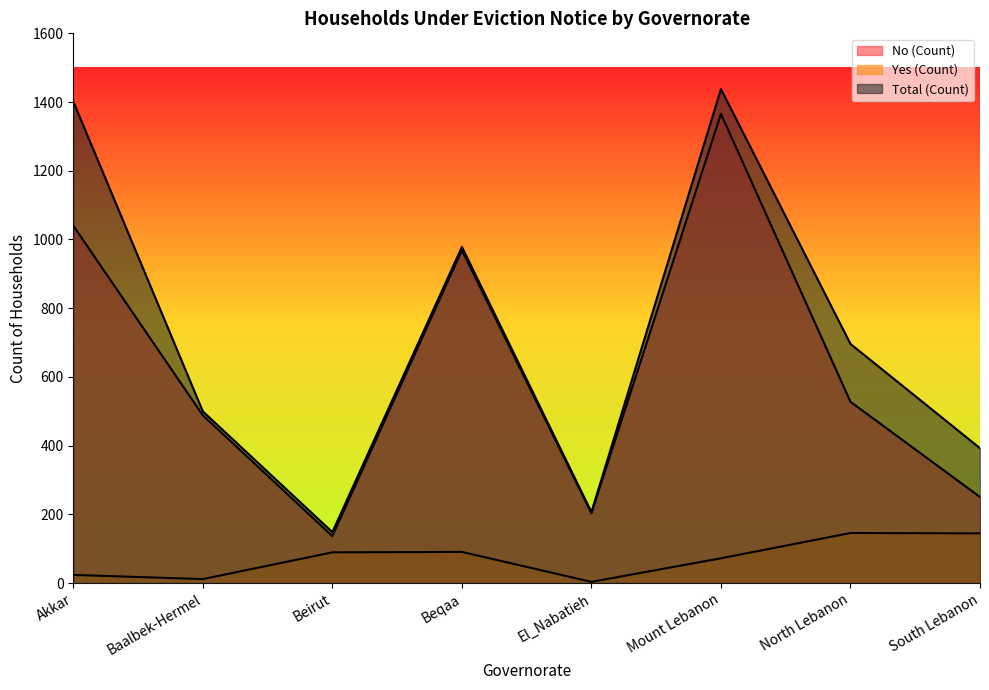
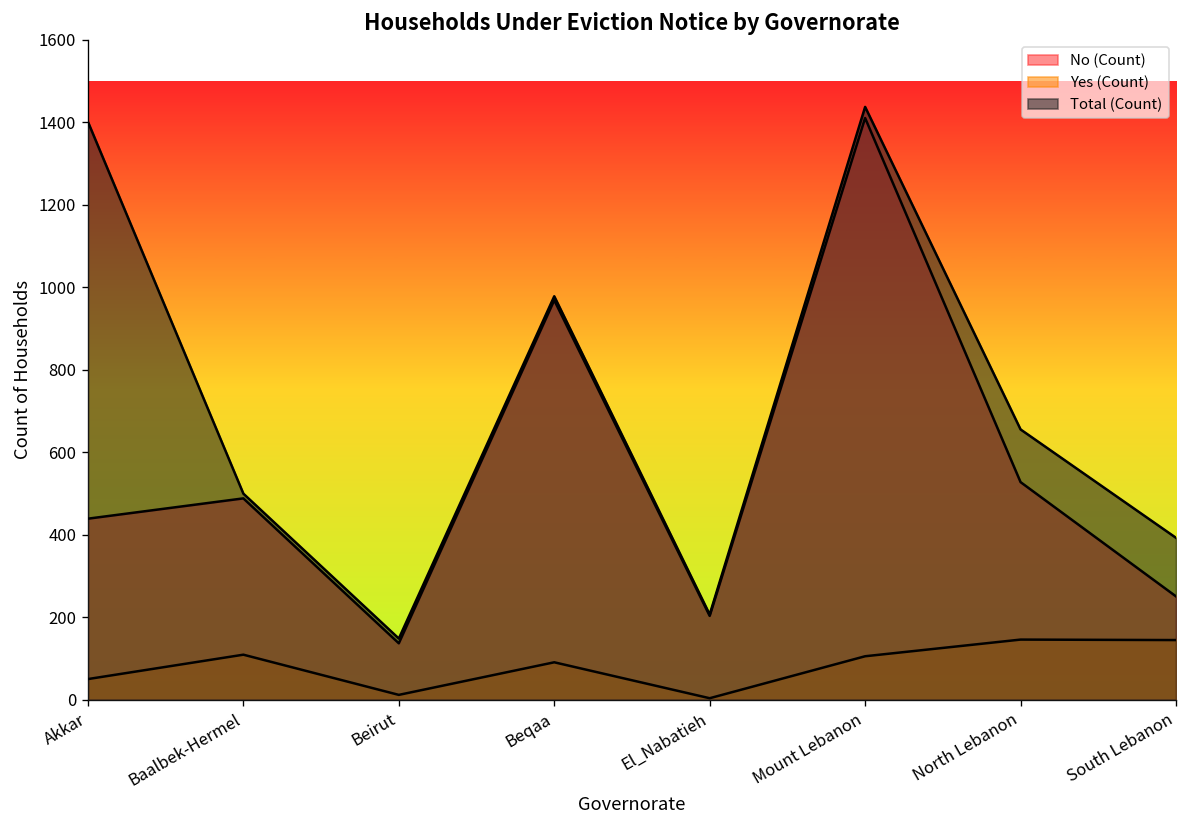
  {
    "No (Count)": {
-     "Akkar": 1040,
+     "Akkar": 440,
      "Baalbek-Hermel": 490,
      "Beirut": 140,
      "Beqaa": 970,
-     "Mount Lebanon": 1370,
+     "Mount Lebanon": 1410,
      "North Lebanon": 530,
      "South Lebanon": 250
    },
    "Yes (Count)": {
-     "Akkar": 20,
-     "Baalbek-Hermel": 10,
-     "Beirut": 90,
+     "Akkar": 50,
+     "Baalbek-Hermel": 110,
+     "Beirut": 10,
      "Beqaa": 90,
      "El_Nabatieh": 0,
-     "Mount Lebanon": 70,
+     "Mount Lebanon": 110,
      "North Lebanon": 150,
      "South Lebanon": 140
    },
    "Total (Count)": {
      "Akkar": 1400,
      "Baalbek-Hermel": 500,
      "Beirut": 150,
      "Beqaa": 980,
      "Mount Lebanon": 1440,
-     "North Lebanon": 700,
+     "North Lebanon": 660,
      "South Lebanon": 390
    }
  }
